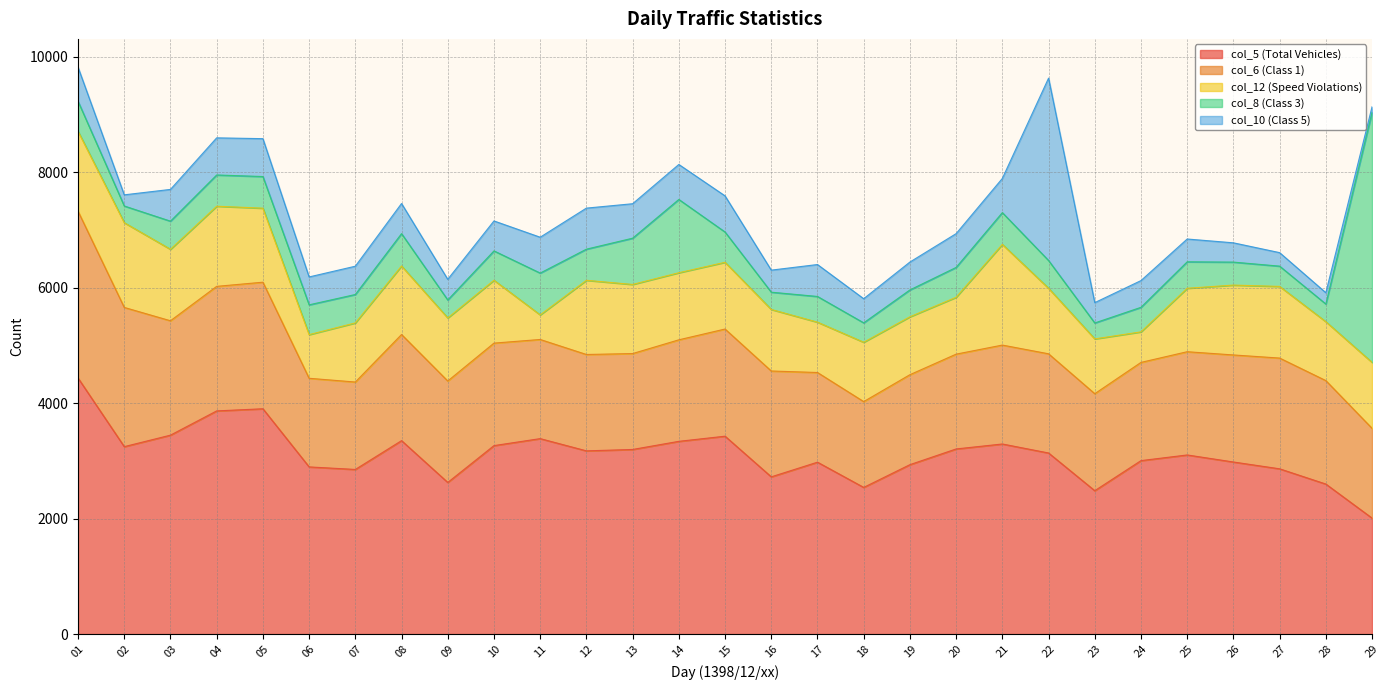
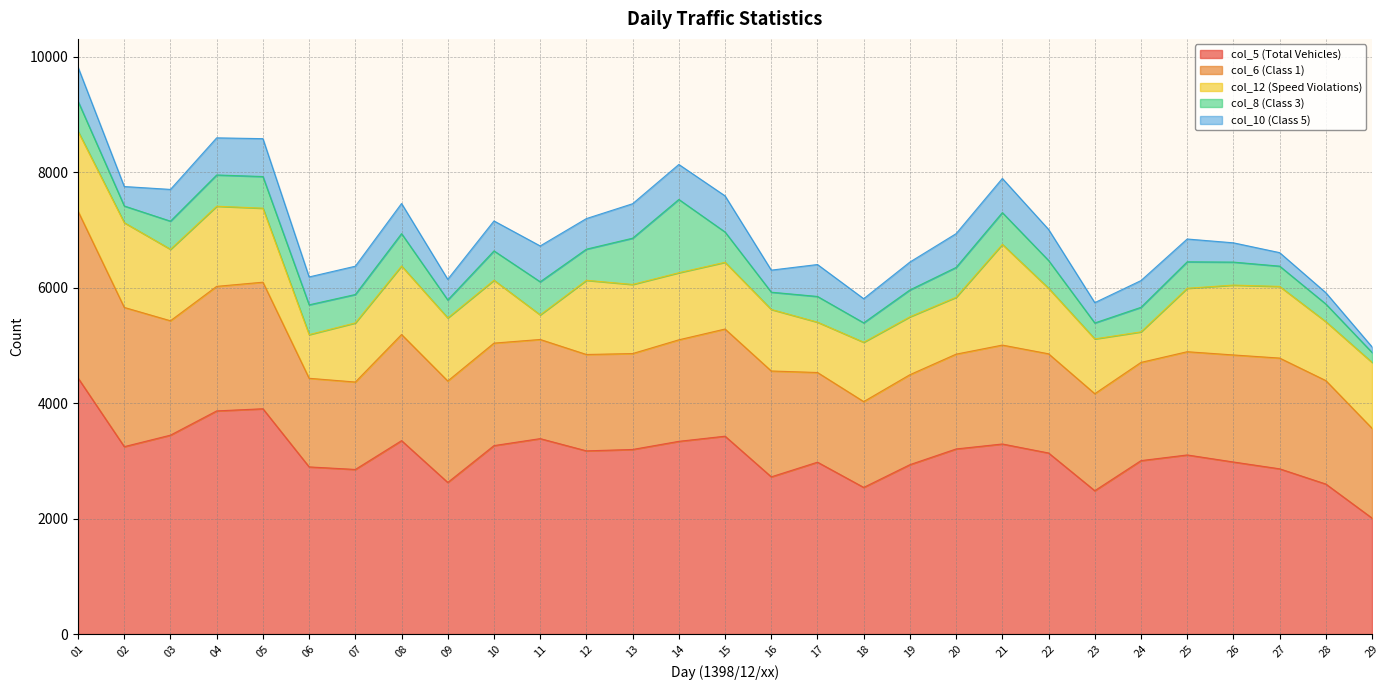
  {
    "col_12 (Speed Violations)": {
      "01": 1400,
      "02": 1500,
      "03": 1200,
      "04": 1400,
      "05": 1300,
      "06": 800,
      "07": 1000,
      "08": 1200,
      "09": 1100,
      "10": 1100,
      "11": 400,
      "12": 1300,
      "13": 1200,
      "14": 1200,
      "15": 1200,
      "16": 1100,
      "17": 900,
      "18": 1000,
      "19": 1000,
      "20": 1000,
      "21": 1700,
      "22": 1100,
      "23": 900,
      "24": 500,
      "25": 1100,
      "26": 1200,
      "27": 1200,
      "28": 1000,
      "29": 1100
    },
    "col_8 (Class 3)": {
      "01": 500,
      "02": 300,
      "03": 500,
      "04": 500,
      "05": 500,
      "06": 500,
      "07": 500,
      "08": 600,
      "09": 300,
      "10": 500,
-     "11": 700,
+     "11": 600,
      "12": 500,
      "13": 800,
      "14": 1300,
      "15": 500,
      "16": 300,
      "17": 400,
      "18": 300,
      "19": 500,
      "20": 500,
      "21": 600,
      "22": 500,
      "23": 300,
      "24": 400,
      "25": 500,
      "26": 400,
      "27": 400,
      "28": 300,
-     "29": 4300
+     "29": 200
    },
    "col_10 (Class 5)": {
      "01": 600,
-     "02": 200,
+     "02": 300,
      "03": 600,
      "04": 600,
      "05": 700,
      "06": 500,
      "07": 500,
      "08": 500,
      "09": 400,
      "10": 500,
      "11": 600,
-     "12": 700,
+     "12": 500,
      "13": 600,
      "14": 600,
      "15": 600,
      "16": 400,
      "17": 600,
      "18": 400,
      "19": 500,
      "20": 600,
      "21": 600,
-     "22": 3200,
+     "22": 500,
      "23": 400,
      "24": 500,
      "25": 400,
      "26": 300,
      "27": 200,
      "28": 200,
      "29": 100
    }
  }
